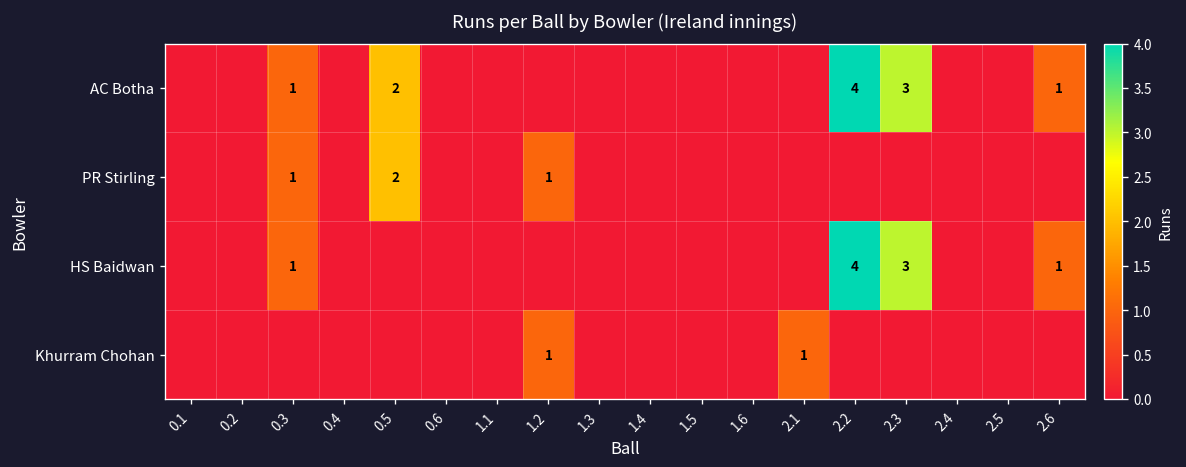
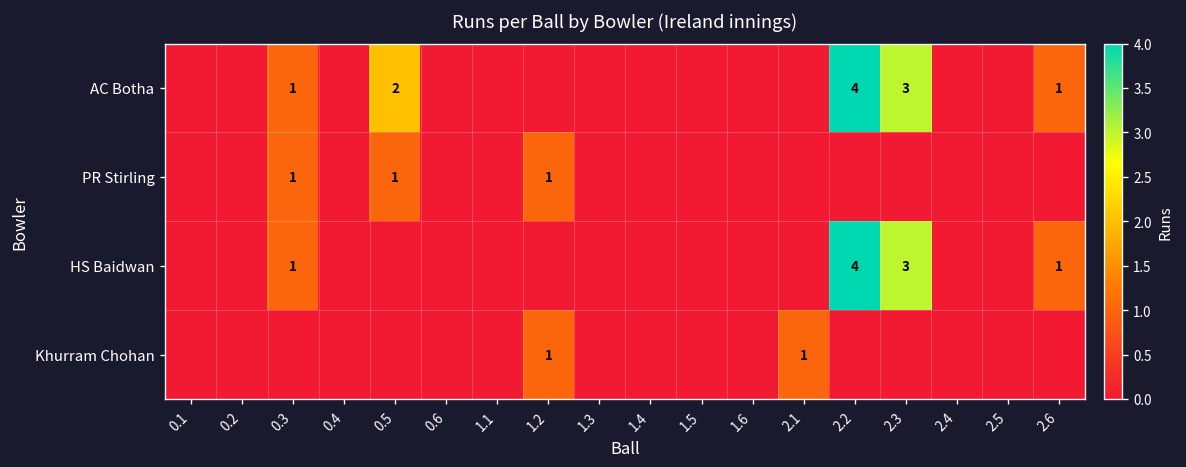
  {
    "AC Botha": {
      "0.3": 1,
      "0.5": 2,
      "2.2": 4,
      "2.3": 3,
      "2.6": 1
    },
    "PR Stirling": {
      "0.3": 1,
-     "0.5": 2,
+     "0.5": 1,
      "1.2": 1
    },
    "HS Baidwan": {
      "0.3": 1,
      "2.2": 4,
      "2.3": 3,
      "2.6": 1
    },
    "Khurram Chohan": {
      "1.2": 1,
      "2.1": 1
    }
  }
